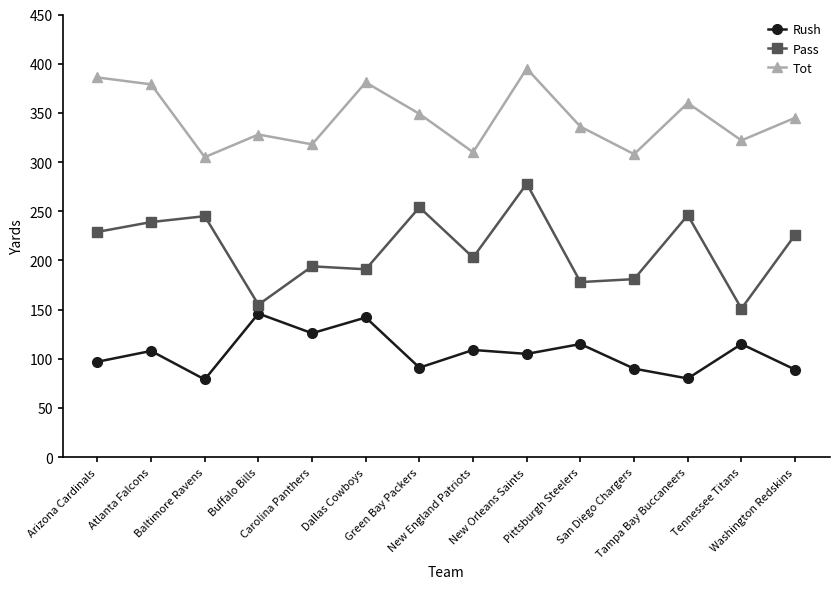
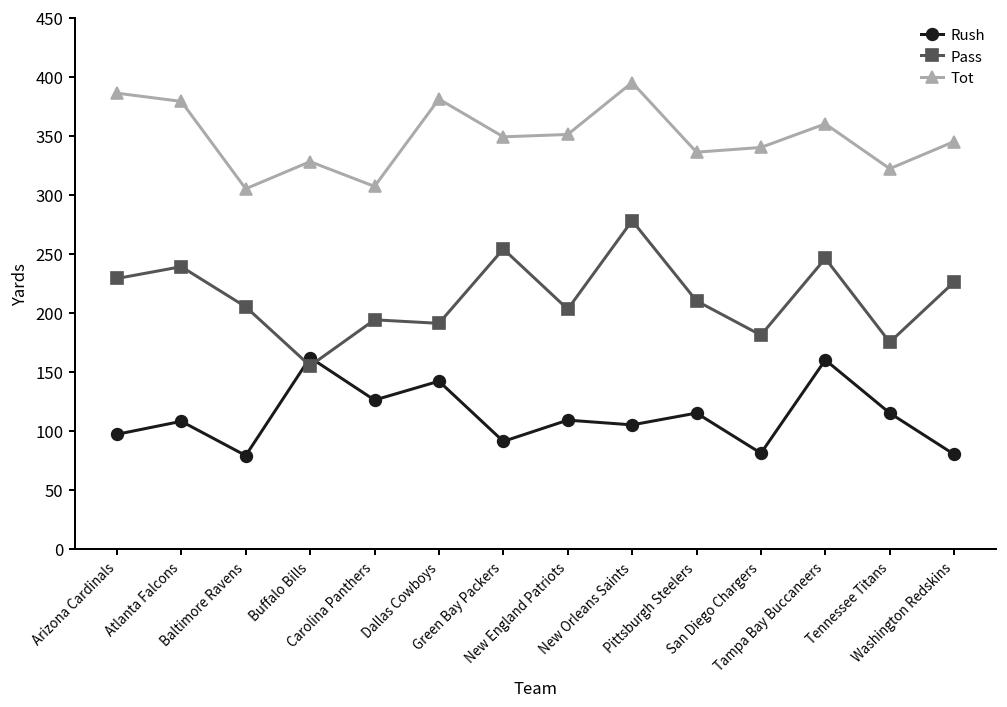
  {
    "Rush": {
      "Arizona Cardinals": 100,
      "Atlanta Falcons": 110,
      "Baltimore Ravens": 80,
-     "Buffalo Bills": 150,
+     "Buffalo Bills": 160,
      "Carolina Panthers": 130,
      "Dallas Cowboys": 140,
      "Green Bay Packers": 90,
      "New England Patriots": 110,
      "New Orleans Saints": 110,
      "Pittsburgh Steelers": 120,
-     "San Diego Chargers": 90,
-     "Tampa Bay Buccaneers": 80,
+     "San Diego Chargers": 80,
+     "Tampa Bay Buccaneers": 160,
      "Tennessee Titans": 120,
-     "Washington Redskins": 90
+     "Washington Redskins": 80
    },
    "Pass": {
      "Arizona Cardinals": 230,
      "Atlanta Falcons": 240,
-     "Baltimore Ravens": 250,
+     "Baltimore Ravens": 210,
      "Buffalo Bills": 160,
      "Carolina Panthers": 190,
      "Dallas Cowboys": 190,
      "Green Bay Packers": 250,
      "New England Patriots": 200,
      "New Orleans Saints": 280,
-     "Pittsburgh Steelers": 180,
+     "Pittsburgh Steelers": 210,
      "San Diego Chargers": 180,
      "Tampa Bay Buccaneers": 250,
-     "Tennessee Titans": 150,
+     "Tennessee Titans": 180,
      "Washington Redskins": 230
    },
    "Tot": {
      "Arizona Cardinals": 390,
      "Atlanta Falcons": 380,
      "Baltimore Ravens": 310,
      "Buffalo Bills": 330,
-     "Carolina Panthers": 320,
+     "Carolina Panthers": 310,
      "Dallas Cowboys": 380,
      "Green Bay Packers": 350,
-     "New England Patriots": 310,
+     "New England Patriots": 350,
      "New Orleans Saints": 400,
      "Pittsburgh Steelers": 340,
-     "San Diego Chargers": 310,
+     "San Diego Chargers": 340,
      "Tampa Bay Buccaneers": 360,
      "Tennessee Titans": 320,
      "Washington Redskins": 350
    }
  }
